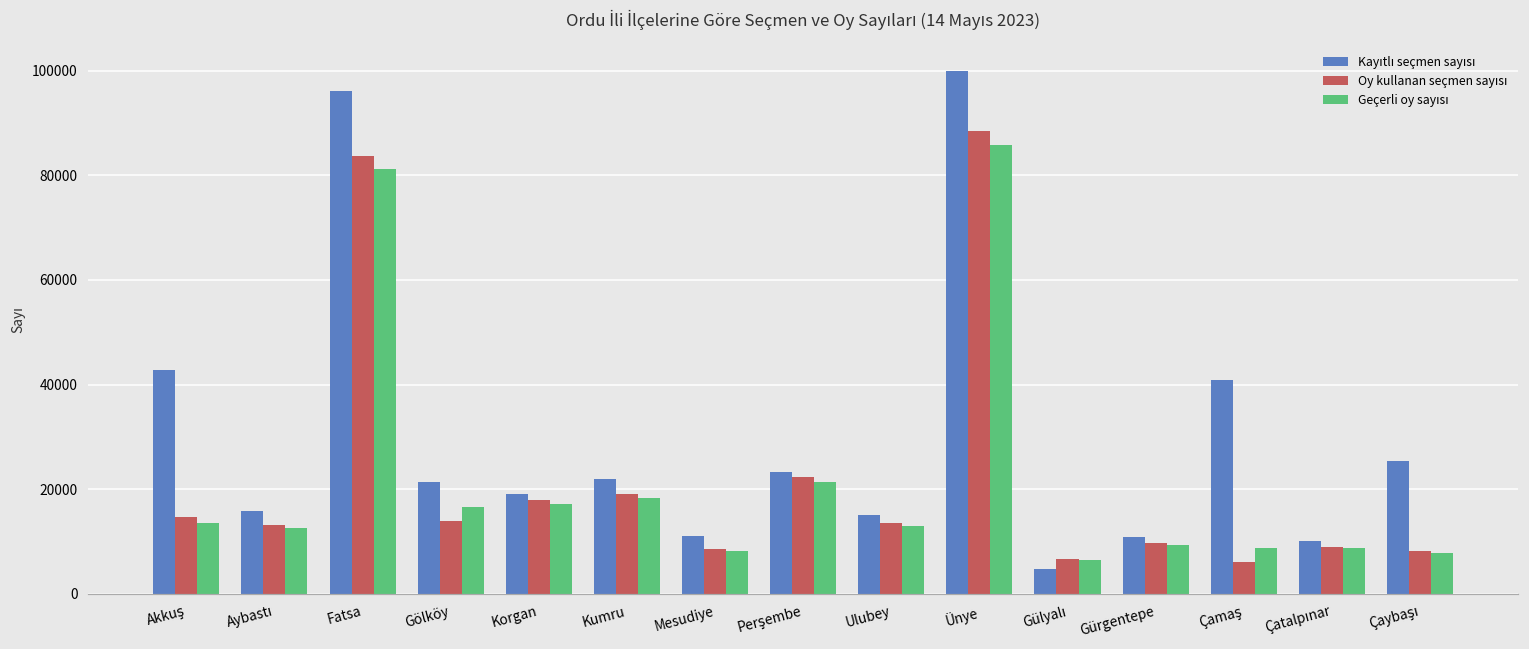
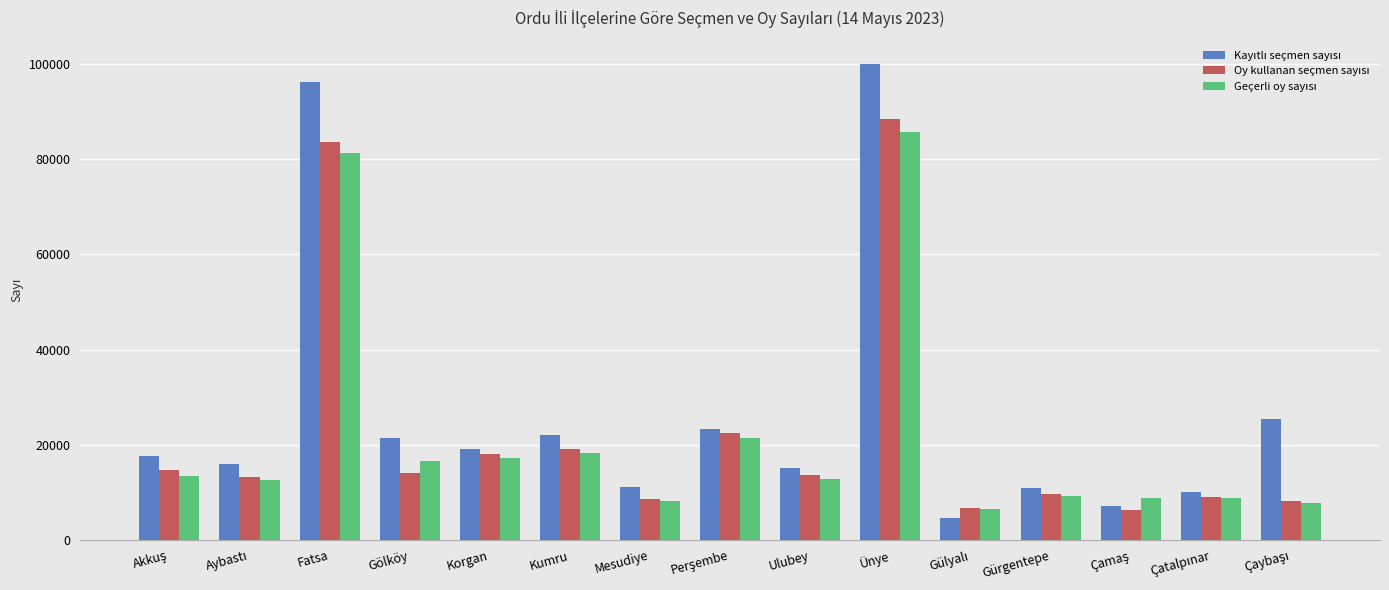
  {
    "Kayıtlı seçmen sayısı": {
-     "Akkuş": 43000,
+     "Akkuş": 18000,
      "Aybastı": 16000,
      "Fatsa": 96000,
      "Gölköy": 21000,
      "Korgan": 19000,
      "Kumru": 22000,
      "Mesudiye": 11000,
      "Perşembe": 23000,
      "Ulubey": 15000,
      "Ünye": 100000,
      "Gülyalı": 5000,
      "Gürgentepe": 11000,
-     "Çamaş": 41000,
+     "Çamaş": 7000,
      "Çatalpınar": 10000,
      "Çaybaşı": 25000
    },
    "Oy kullanan seçmen sayısı": {
      "Akkuş": 15000,
      "Aybastı": 13000,
      "Fatsa": 84000,
      "Gölköy": 14000,
      "Korgan": 18000,
      "Kumru": 19000,
      "Mesudiye": 9000,
      "Perşembe": 22000,
      "Ulubey": 14000,
      "Ünye": 88000,
      "Gülyalı": 7000,
      "Gürgentepe": 10000,
      "Çamaş": 6000,
      "Çatalpınar": 9000,
      "Çaybaşı": 8000
    },
    "Geçerli oy sayısı": {
      "Akkuş": 14000,
      "Aybastı": 13000,
      "Fatsa": 81000,
      "Gölköy": 17000,
      "Korgan": 17000,
      "Kumru": 18000,
      "Mesudiye": 8000,
      "Perşembe": 21000,
      "Ulubey": 13000,
      "Ünye": 86000,
      "Gülyalı": 6000,
      "Gürgentepe": 9000,
      "Çamaş": 9000,
      "Çatalpınar": 9000,
      "Çaybaşı": 8000
    }
  }
